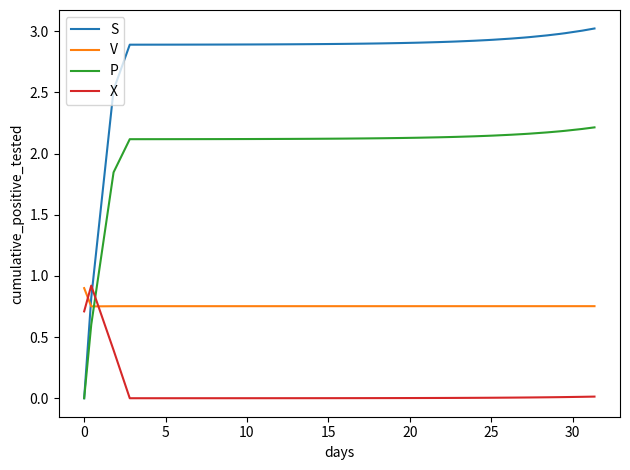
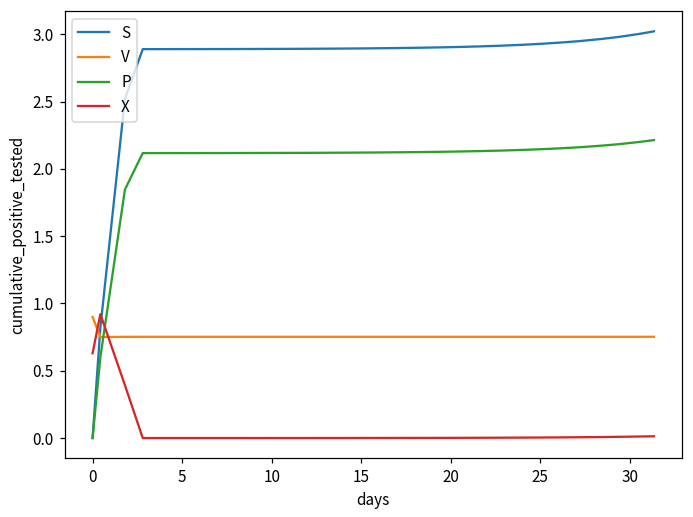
  {
    "V": {
      "0": 0.90
    },
    "X": {
-     "0": 0.71
+     "0": 0.63
    }
  }
